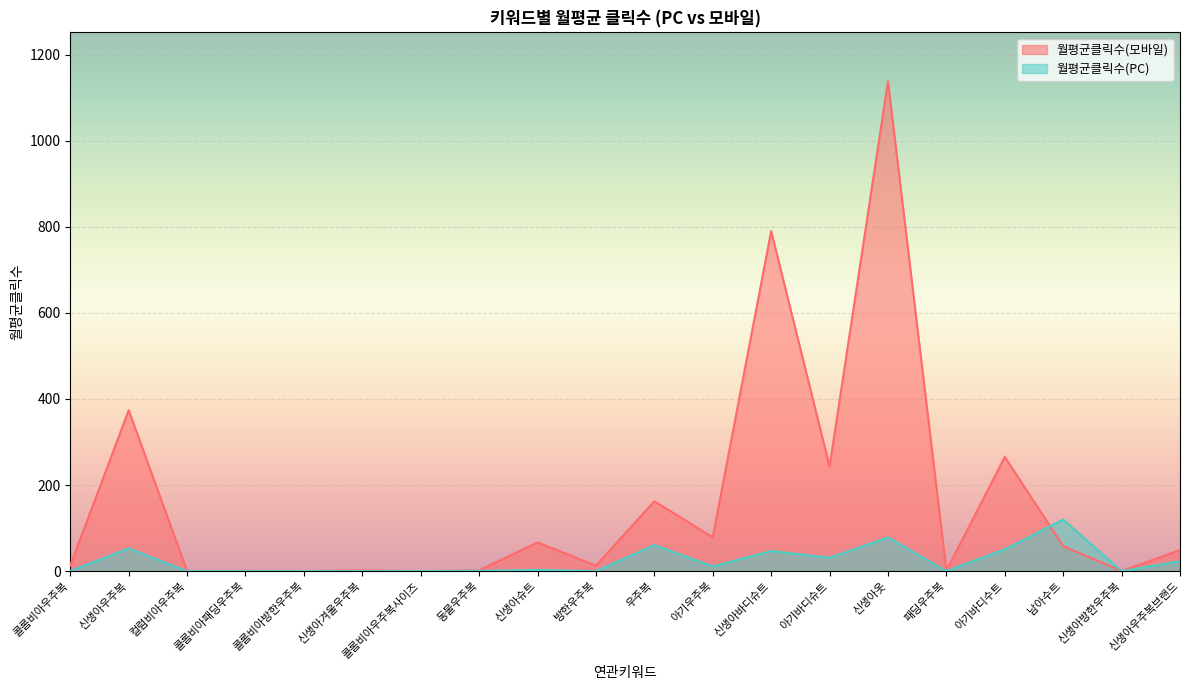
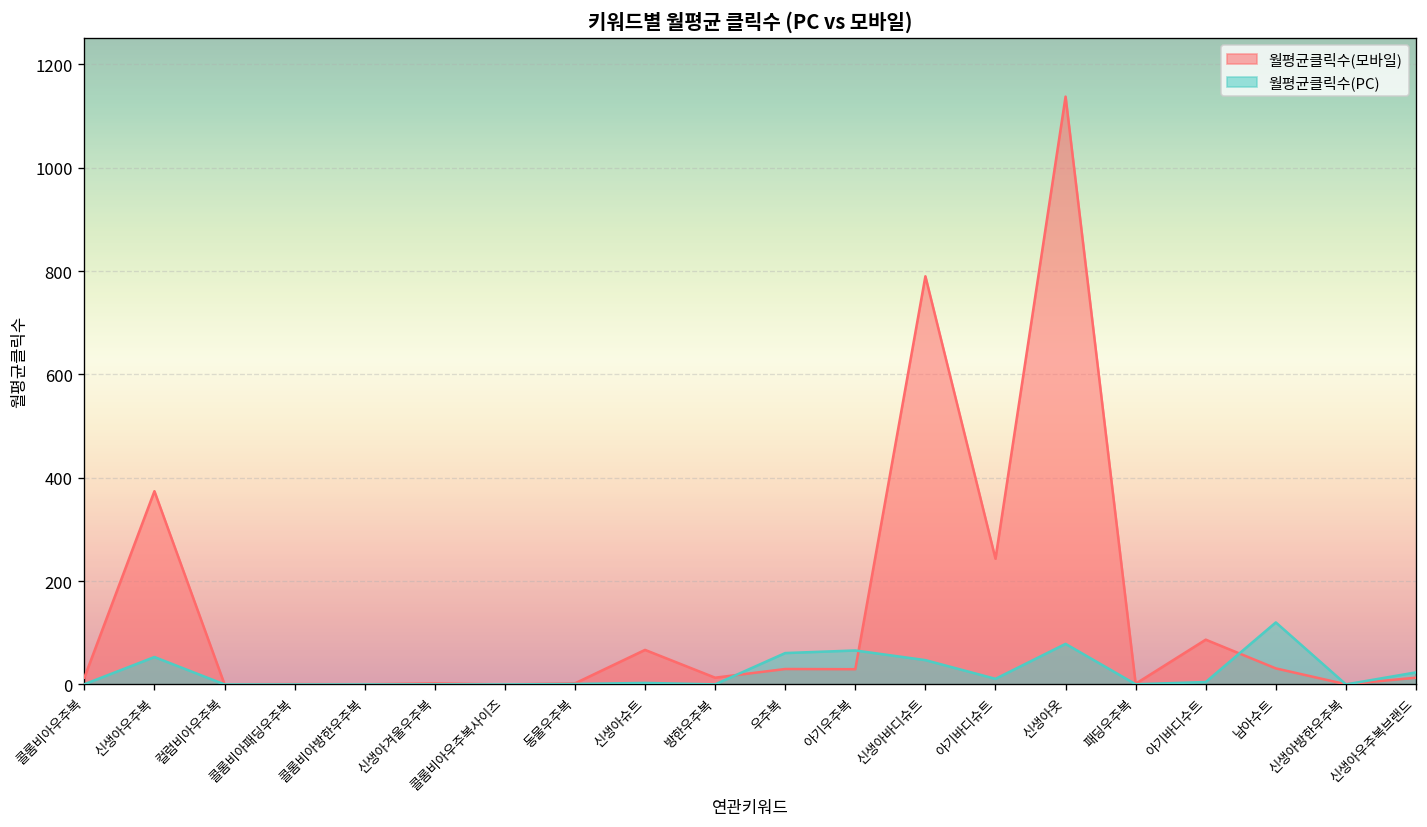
  {
    "월평균클릭수(모바일)": {
      "콜롬비아우주복": 10,
      "신생아우주복": 370,
      "신생아슈트": 70,
      "방한우주복": 10,
-     "우주복": 160,
-     "아기우주복": 80,
+     "우주복": 30,
+     "아기우주복": 30,
      "신생아바디슈트": 790,
      "아기바디슈트": 240,
      "신생아옷": 1140,
-     "아기바디수트": 270,
-     "남아수트": 60,
-     "신생아우주복브랜드": 50
+     "아기바디수트": 90,
+     "남아수트": 30,
+     "신생아우주복브랜드": 10
    },
    "월평균클릭수(PC)": {
      "콜롬비아우주복": 0,
      "신생아우주복": 50,
      "신생아슈트": 0,
      "방한우주복": 0,
      "우주복": 60,
-     "아기우주복": 10,
+     "아기우주복": 70,
      "신생아바디슈트": 50,
-     "아기바디슈트": 30,
+     "아기바디슈트": 10,
      "신생아옷": 80,
-     "아기바디수트": 50,
+     "아기바디수트": 0,
      "남아수트": 120,
      "신생아우주복브랜드": 20
    }
  }
